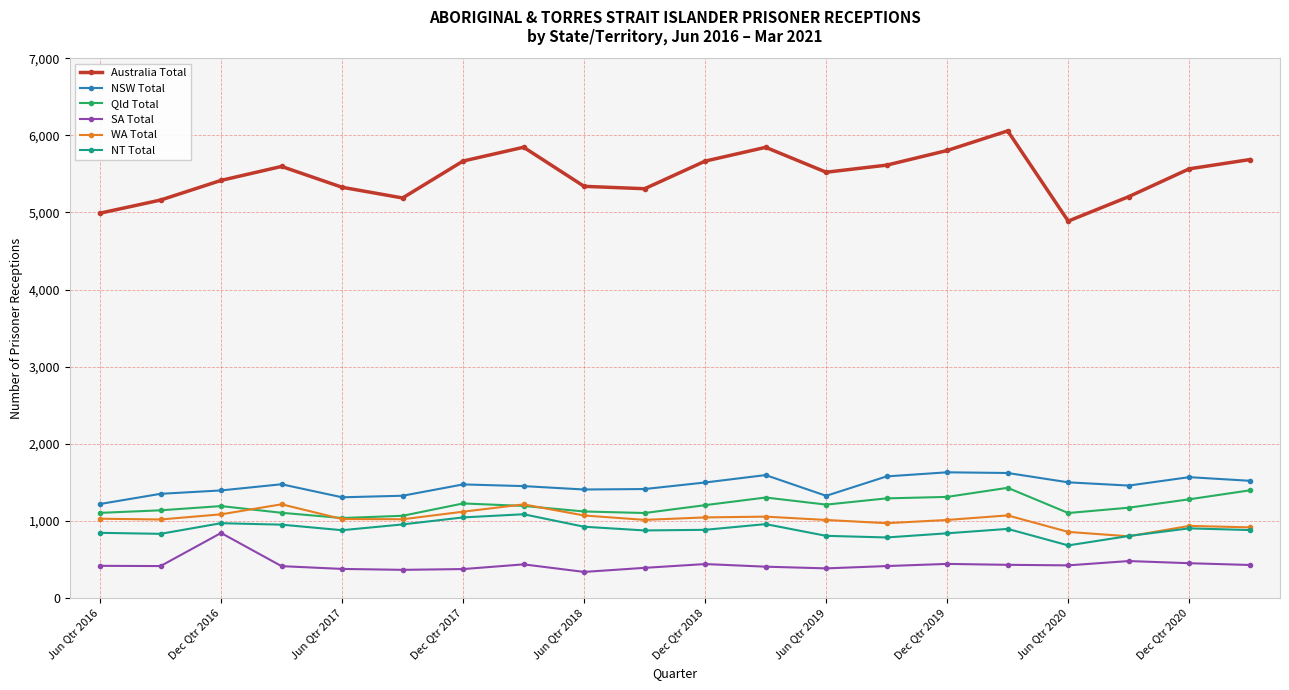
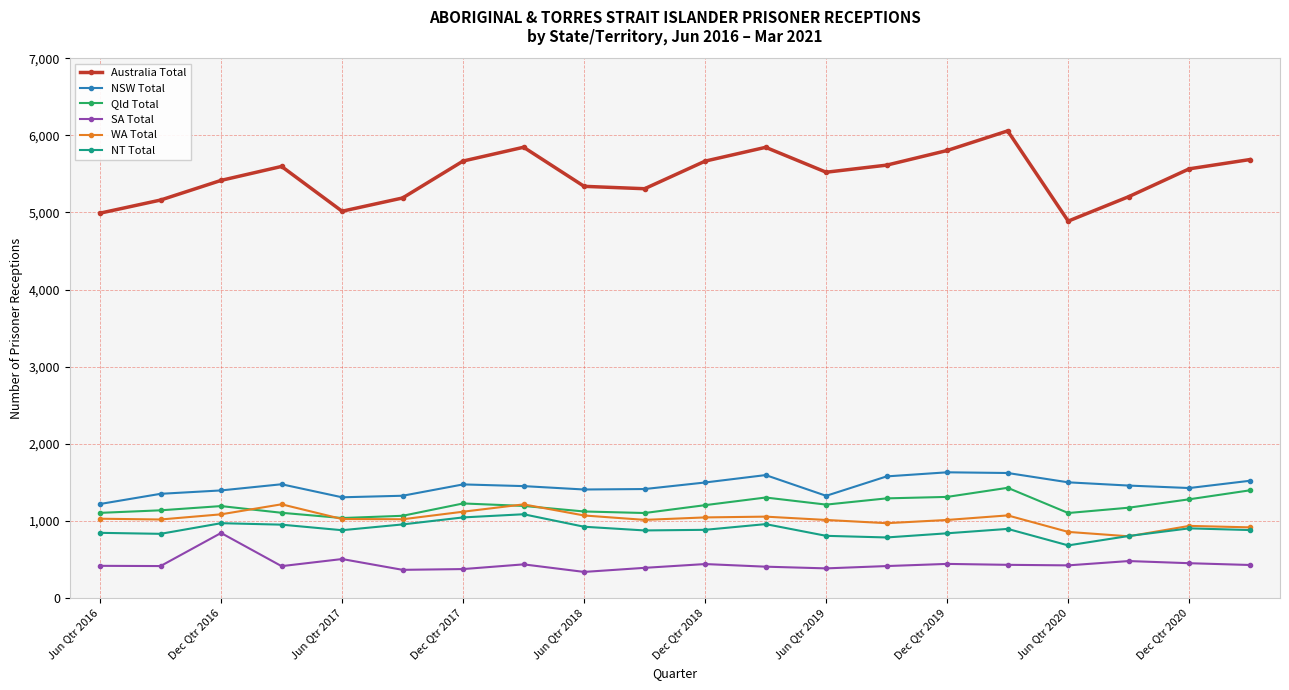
  {
    "Australia Total": {
      "Jun Qtr 2016": "5,000",
      "Dec Qtr 2016": "5,400",
-     "Jun Qtr 2017": "5,300",
+     "Jun Qtr 2017": "5,000",
      "Dec Qtr 2017": "5,700",
      "Jun Qtr 2018": "5,300",
      "Dec Qtr 2018": "5,700",
      "Jun Qtr 2019": "5,500",
      "Dec Qtr 2019": "5,800",
      "Jun Qtr 2020": "4,900",
      "Dec Qtr 2020": "5,600"
    },
    "NSW Total": {
      "Jun Qtr 2016": "1,200",
      "Dec Qtr 2016": "1,400",
      "Jun Qtr 2017": "1,300",
      "Dec Qtr 2017": "1,500",
      "Jun Qtr 2018": "1,400",
      "Dec Qtr 2018": "1,500",
      "Jun Qtr 2019": "1,300",
      "Dec Qtr 2019": "1,600",
      "Jun Qtr 2020": "1,500",
-     "Dec Qtr 2020": "1,600"
+     "Dec Qtr 2020": "1,400"
    },
    "SA Total": {
      "Jun Qtr 2016": "400",
      "Dec Qtr 2016": "800",
-     "Jun Qtr 2017": "400",
+     "Jun Qtr 2017": "500",
      "Dec Qtr 2017": "400",
      "Jun Qtr 2018": "300",
      "Dec Qtr 2018": "400",
      "Jun Qtr 2019": "400",
      "Dec Qtr 2019": "400",
      "Jun Qtr 2020": "400",
      "Dec Qtr 2020": "500"
    },
    "WA Total": {
      "Jun Qtr 2016": "1,000",
      "Dec Qtr 2016": "1,100",
      "Dec Qtr 2017": "1,100",
      "Jun Qtr 2018": "1,100",
      "Dec Qtr 2018": "1,000",
      "Jun Qtr 2019": "1,000",
      "Dec Qtr 2019": "1,000",
      "Jun Qtr 2020": "900"
    }
  }
